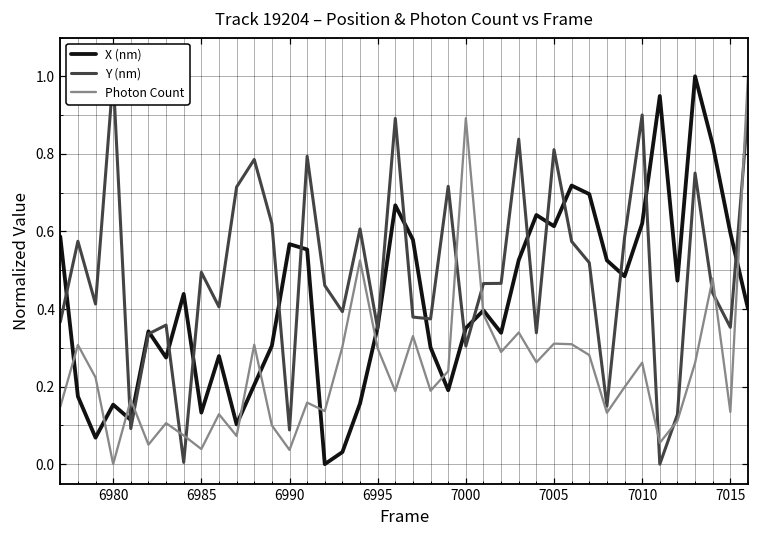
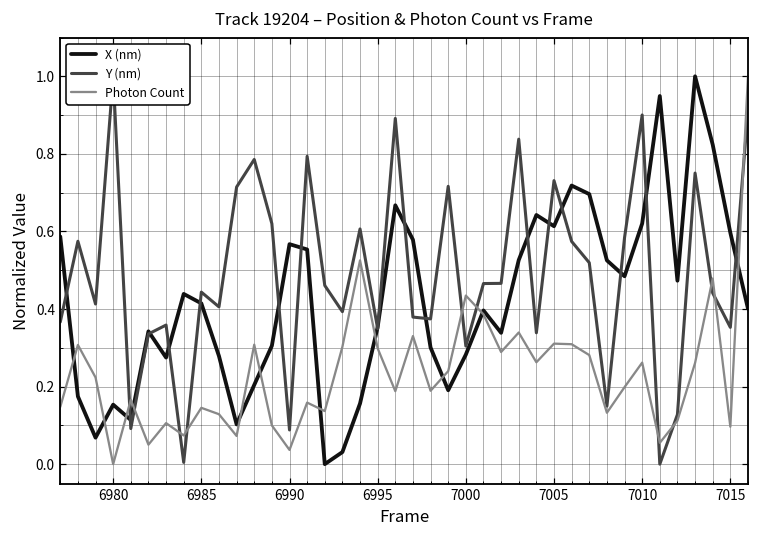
  {
    "X (nm)": {
      "6980": 0.15,
-     "6985": 0.13,
+     "6985": 0.41,
      "6990": 0.57,
-     "7000": 0.35,
+     "7000": 0.28,
      "7005": 0.61,
      "7010": 0.62,
      "7015": 0.60
    },
    "Y (nm)": {
-     "6985": 0.49,
+     "6985": 0.44,
      "6990": 0.09,
      "7000": 0.30,
-     "7005": 0.81,
+     "7005": 0.73,
      "7010": 0.90,
      "7015": 0.35
    },
    "Photon Count": {
      "6980": 0.00,
-     "6985": 0.04,
+     "6985": 0.15,
      "6990": 0.04,
      "6995": 0.30,
-     "7000": 0.89,
+     "7000": 0.43,
      "7005": 0.31,
      "7010": 0.26,
-     "7015": 0.13
+     "7015": 0.10
    }
  }
